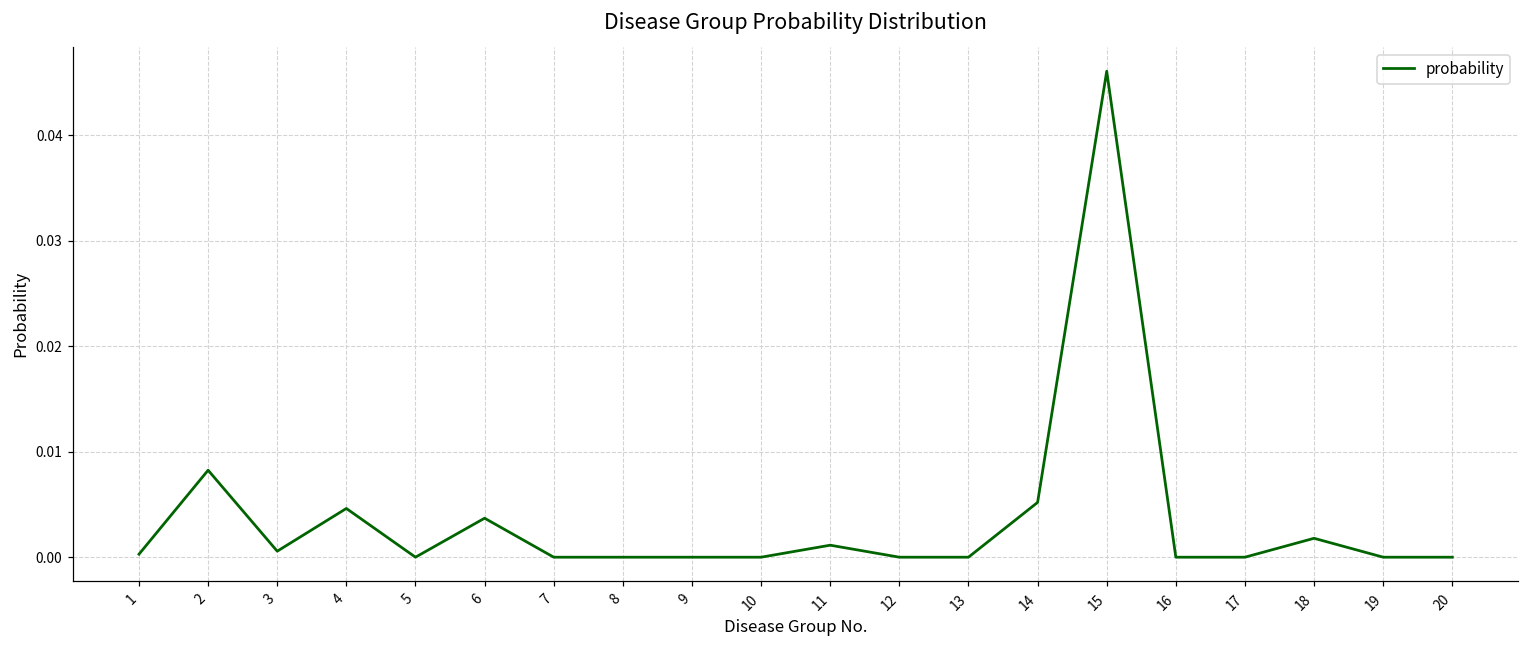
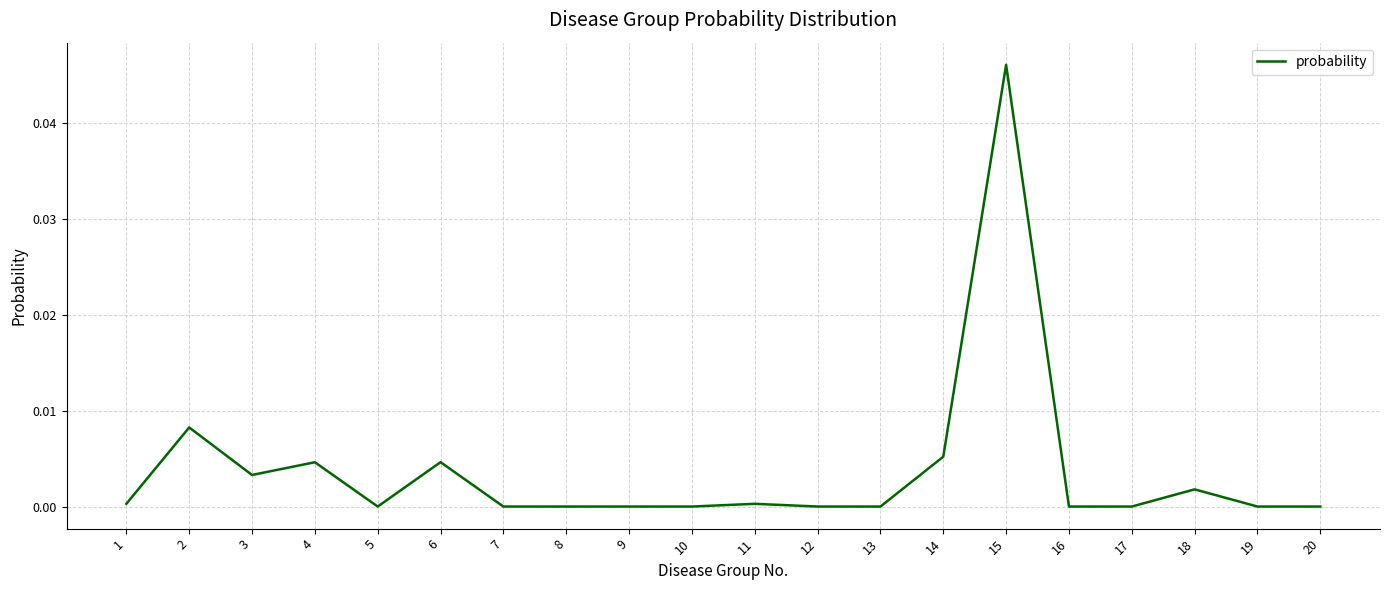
  {
    "1": 0.000,
    "2": 0.008,
-   "3": 0.001,
+   "3": 0.003,
    "4": 0.005,
    "5": 0.000,
-   "6": 0.004,
+   "6": 0.005,
    "7": 0.000,
    "8": 0.000,
    "9": 0.000,
    "10": 0.000,
-   "11": 0.001,
+   "11": 0.000,
    "12": 0.000,
    "13": 0.000,
    "14": 0.005,
    "15": 0.046,
    "16": 0.000,
    "17": 0.000,
    "18": 0.002,
    "19": 0.000,
    "20": 0.000
  }
